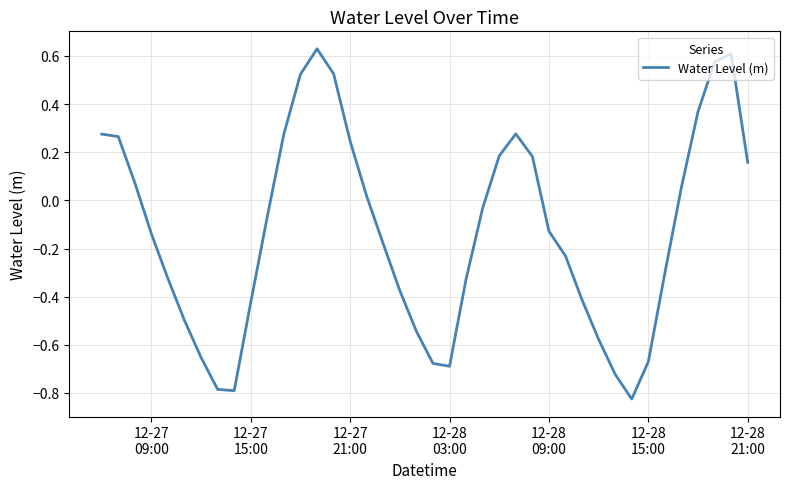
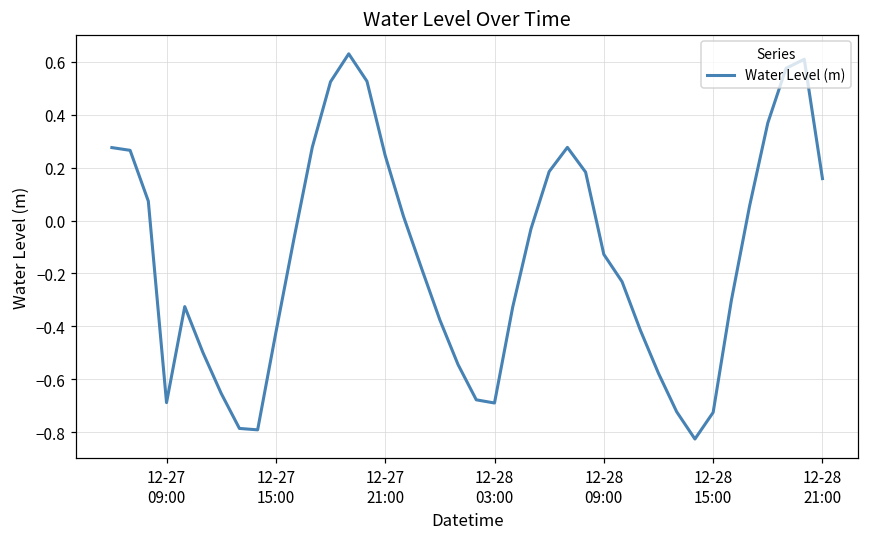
  {
-   "12-27 09:00": -0.14,
+   "12-27 09:00": -0.69,
    "12-27 15:00": -0.42,
    "12-27 21:00": 0.25,
    "12-28 03:00": -0.69,
    "12-28 09:00": -0.13,
-   "12-28 15:00": -0.67,
+   "12-28 15:00": -0.72,
    "12-28 21:00": 0.16
  }
